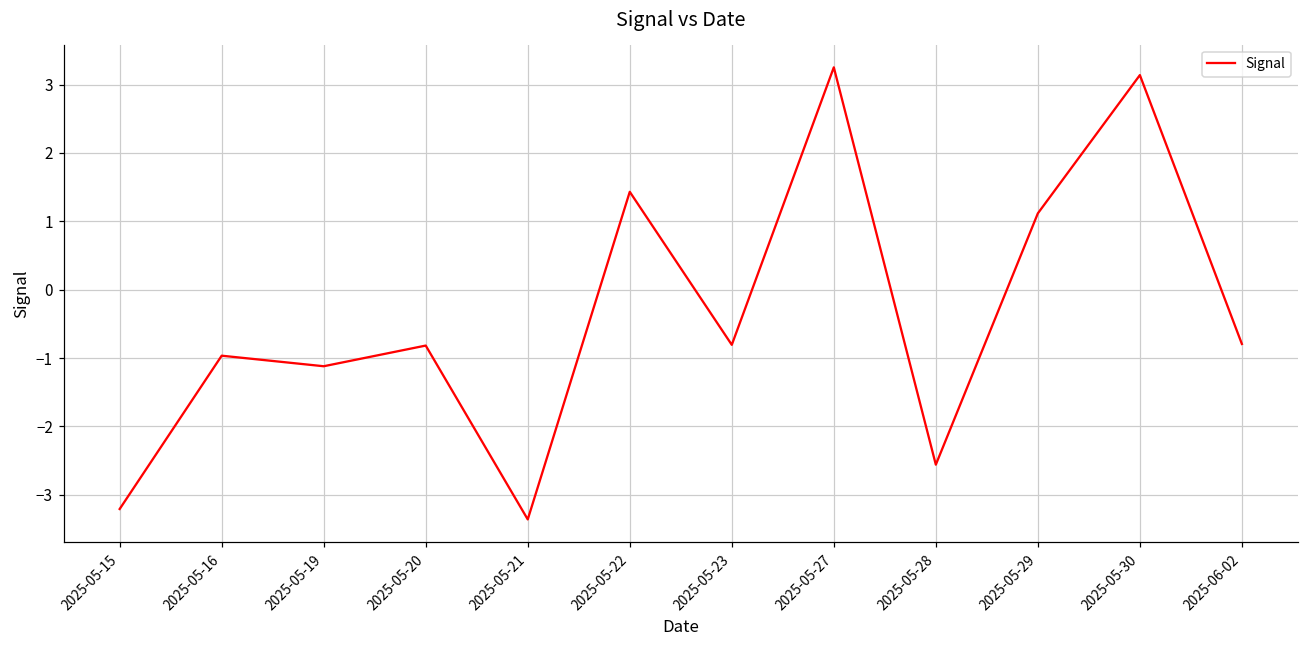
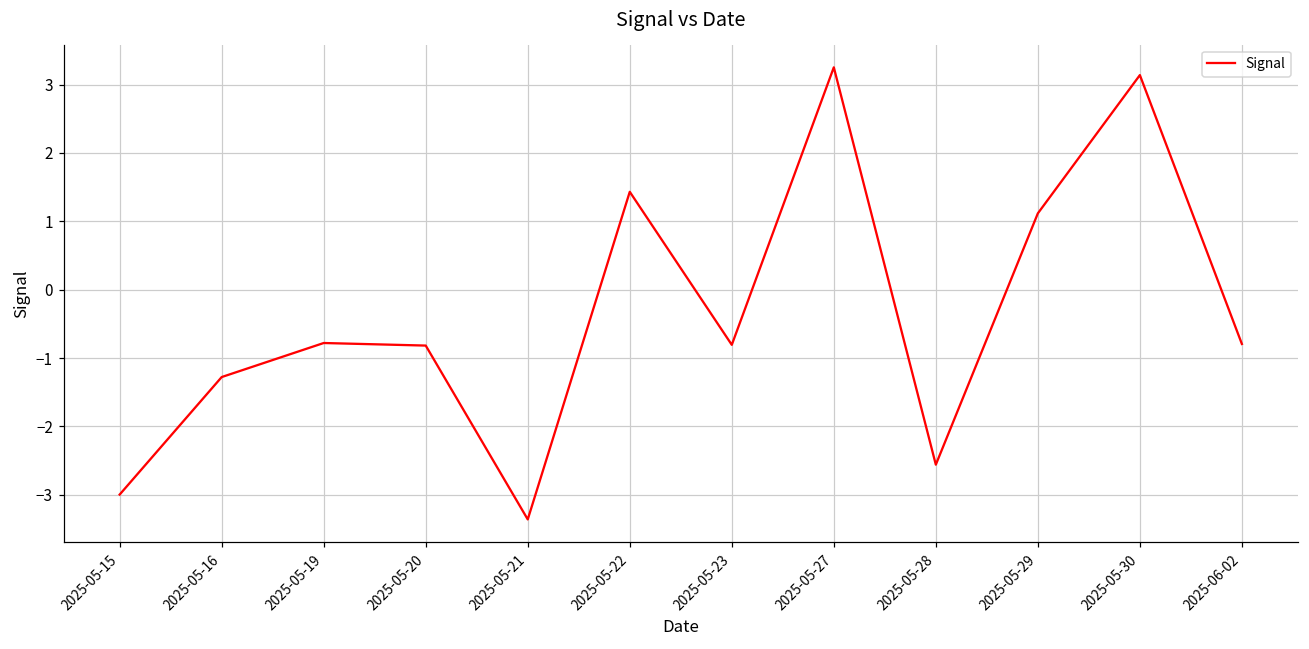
  {
-   "2025-05-15": -3.2,
-   "2025-05-16": -1.0,
-   "2025-05-19": -1.1,
+   "2025-05-15": -3.0,
+   "2025-05-16": -1.3,
+   "2025-05-19": -0.8,
    "2025-05-20": -0.8,
    "2025-05-21": -3.4,
    "2025-05-22": 1.4,
    "2025-05-23": -0.8,
    "2025-05-27": 3.3,
    "2025-05-28": -2.6,
    "2025-05-29": 1.1,
    "2025-05-30": 3.1,
    "2025-06-02": -0.8
  }
